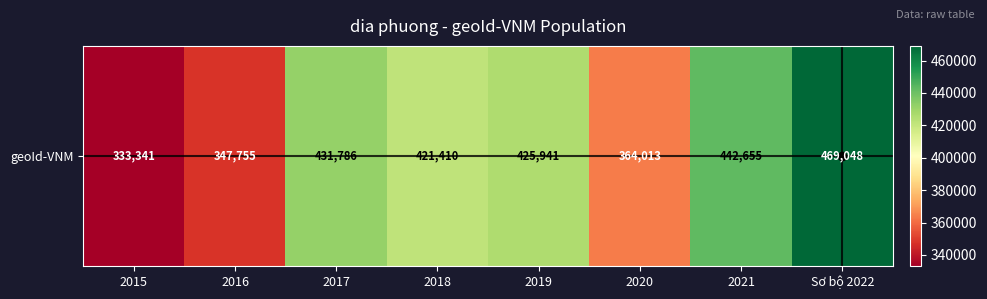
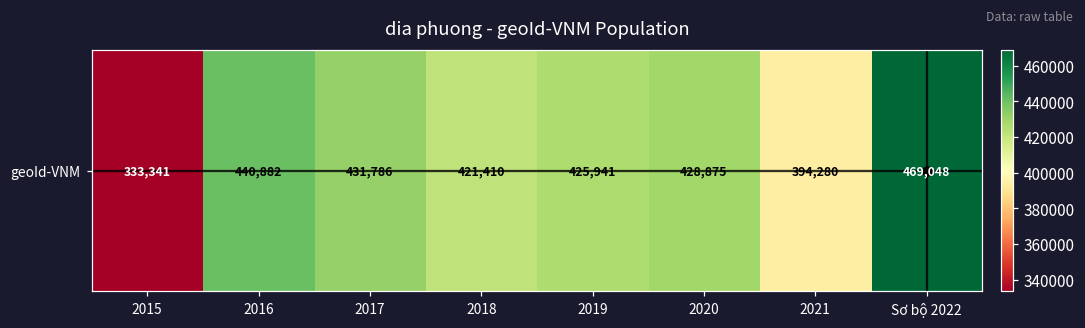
  {
    "geoId-VNM": {
      "2015": "333,341",
-     "2016": "347,755",
+     "2016": "440,882",
      "2017": "431,786",
      "2018": "421,410",
      "2019": "425,941",
-     "2020": "364,013",
-     "2021": "442,655"
+     "2020": "428,875",
+     "2021": "394,280"
    }
  }
